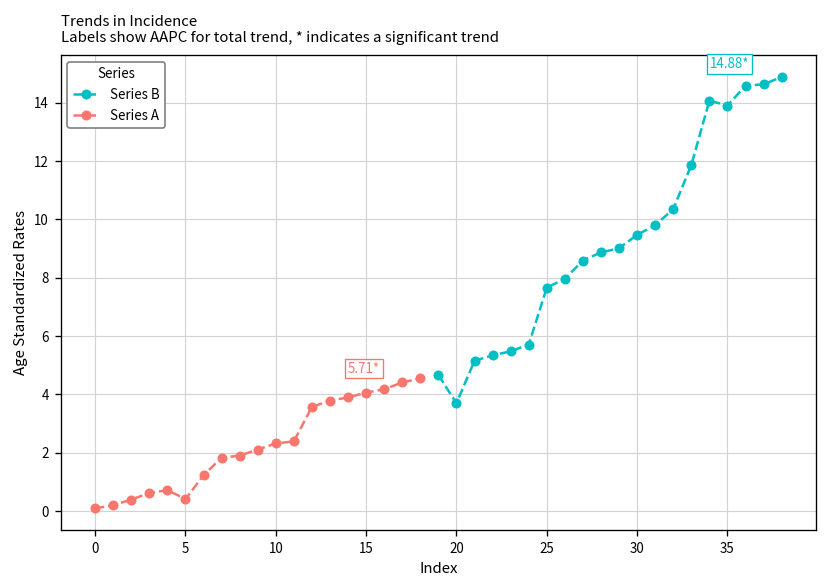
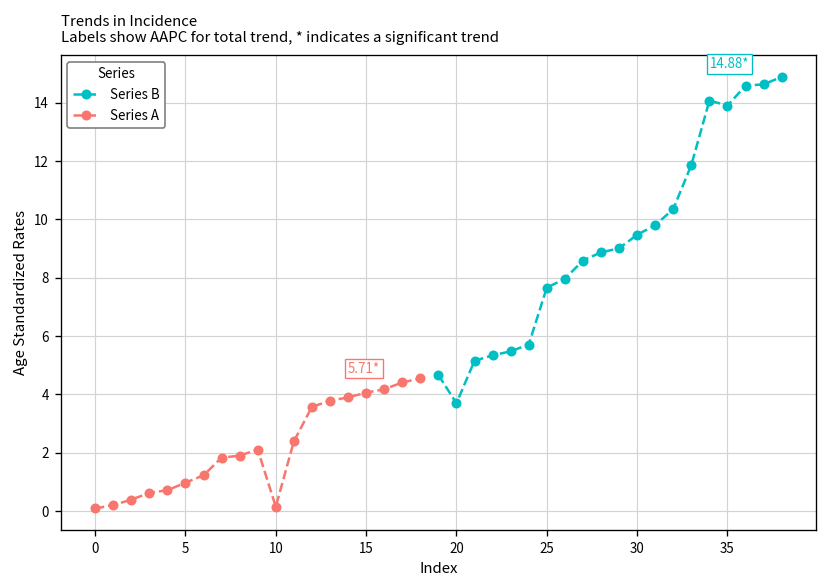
  {
    "Series B": {
      "20": 3.7,
      "25": 7.7,
      "30": 9.5,
      "35": 13.9
    },
    "Series A": {
      "0": 0.1,
-     "5": 0.4,
-     "10": 2.3,
+     "5": 1.0,
+     "10": 0.2,
      "15": 4.1
    }
  }
